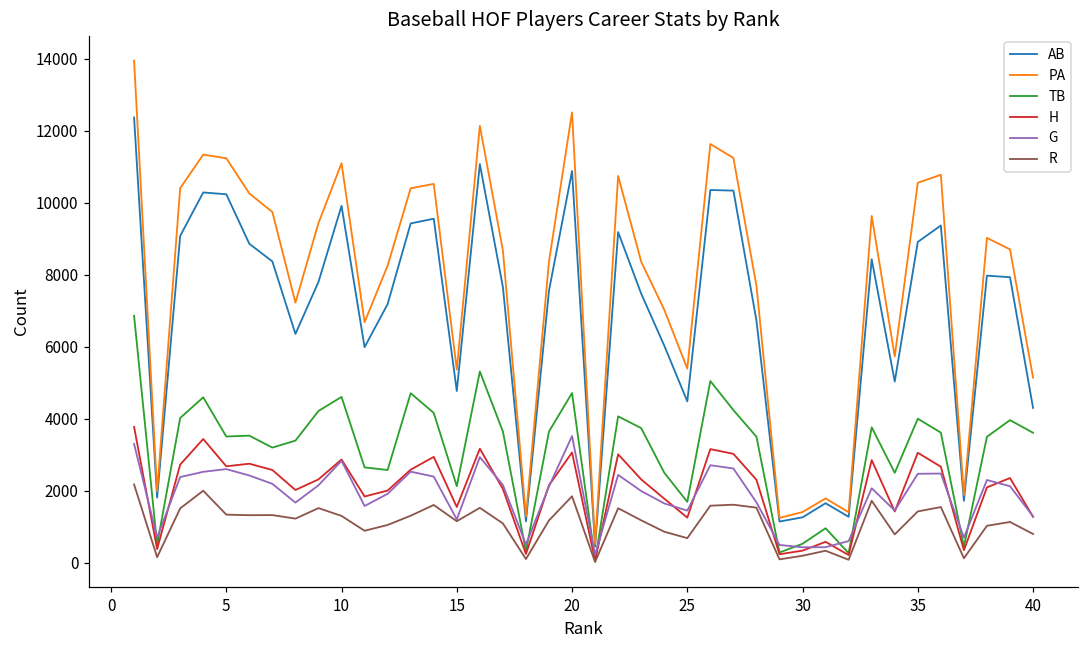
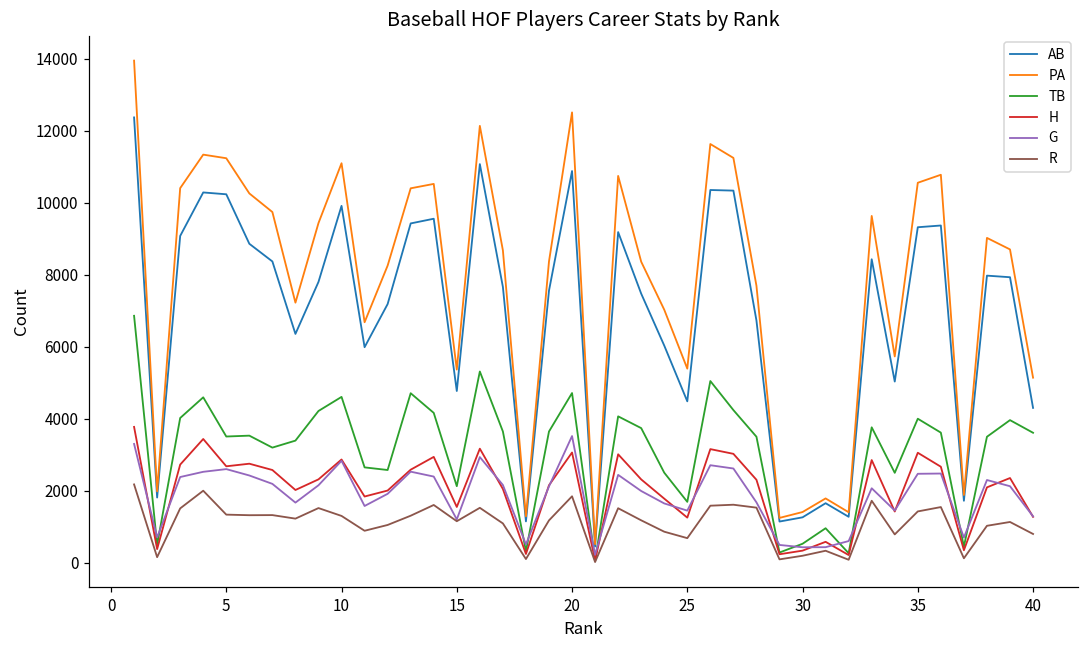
  {
    "AB": {
      "5": 10200,
      "10": 9900,
      "15": 4800,
      "20": 10900,
      "25": 4500,
      "30": 1300,
-     "35": 8900,
+     "35": 9300,
      "40": 4300
    },
    "PA": {
      "5": 11200,
      "10": 11100,
      "15": 5400,
      "20": 12500,
      "25": 5400,
      "30": 1400,
      "35": 10600,
      "40": 5100
    },
    "TB": {
      "5": 3500,
      "10": 4600,
      "15": 2100,
      "20": 4700,
      "25": 1700,
      "30": 500,
      "35": 4000,
      "40": 3600
    },
    "H": {
      "5": 2700,
      "15": 1500,
      "20": 3100,
      "25": 1300,
      "30": 300,
      "35": 3100
    },
    "G": {
      "5": 2600,
      "20": 3500,
      "25": 1400,
      "30": 400,
      "35": 2500
    },
    "R": {
      "5": 1300,
      "10": 1300,
      "20": 1800,
      "25": 700,
      "30": 200,
      "35": 1400,
      "40": 800
    }
  }
